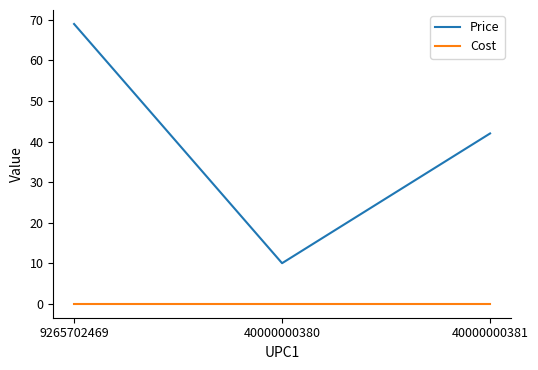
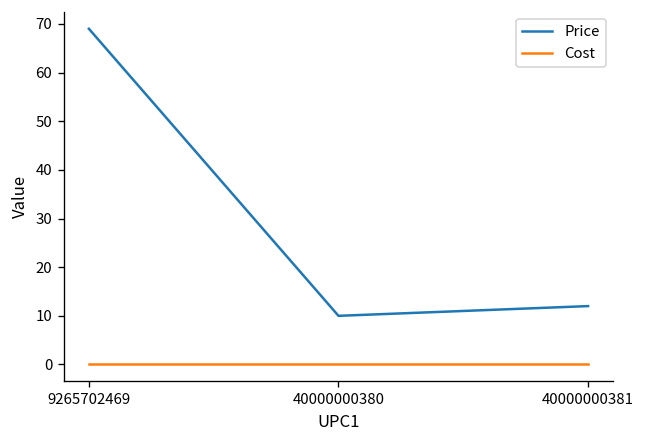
  {
    "Price": {
      "9265702469": 69,
      "40000000380": 10,
-     "40000000381": 42
+     "40000000381": 12
    },
    "Cost": {
      "9265702469": 0,
      "40000000380": 0,
      "40000000381": 0
    }
  }
